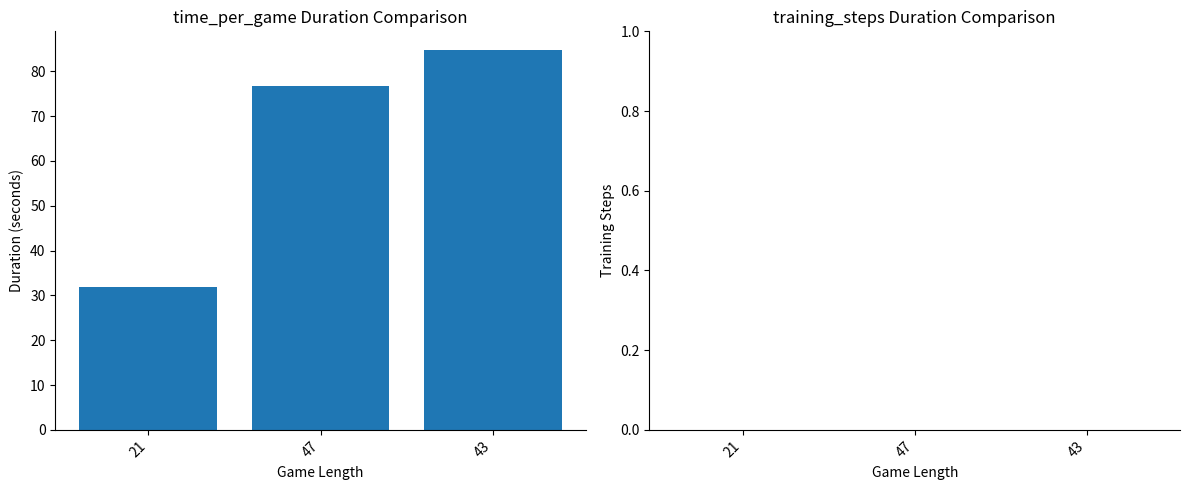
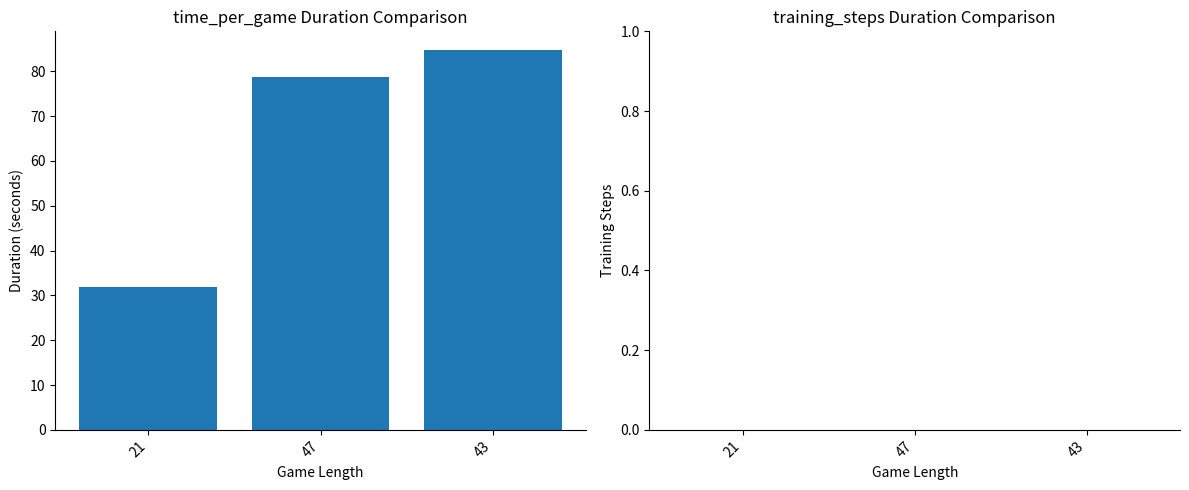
  {
    "time_per_game Duration Comparison": {
      "21": 32,
-     "47": 77,
+     "47": 79,
      "43": 85
    },
    "training_steps Duration Comparison": {
      "21": 0.00,
      "47": 0.00,
      "43": 0.00
    }
  }
